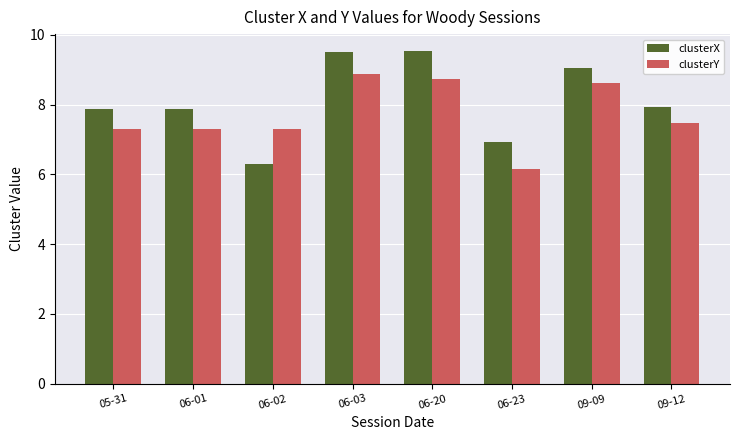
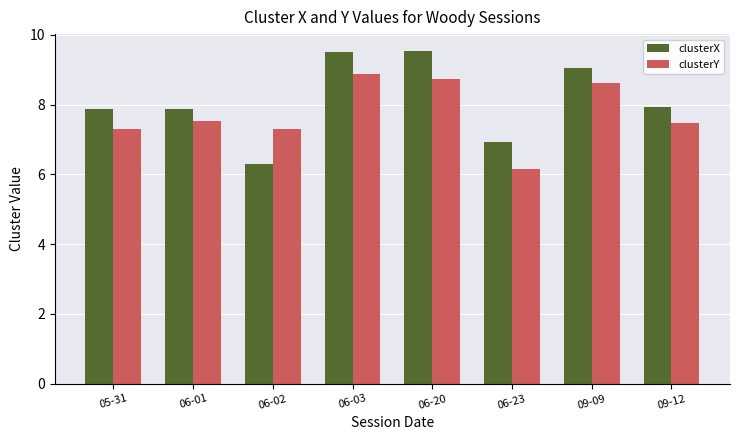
  {
    "clusterX": {
      "05-31": 7.9,
      "06-01": 7.9,
      "06-02": 6.3,
      "06-03": 9.5,
      "06-20": 9.5,
      "06-23": 6.9,
      "09-09": 9.1,
      "09-12": 7.9
    },
    "clusterY": {
      "05-31": 7.3,
-     "06-01": 7.3,
+     "06-01": 7.5,
      "06-02": 7.3,
      "06-03": 8.9,
      "06-20": 8.7,
      "06-23": 6.1,
      "09-09": 8.6,
      "09-12": 7.5
    }
  }
